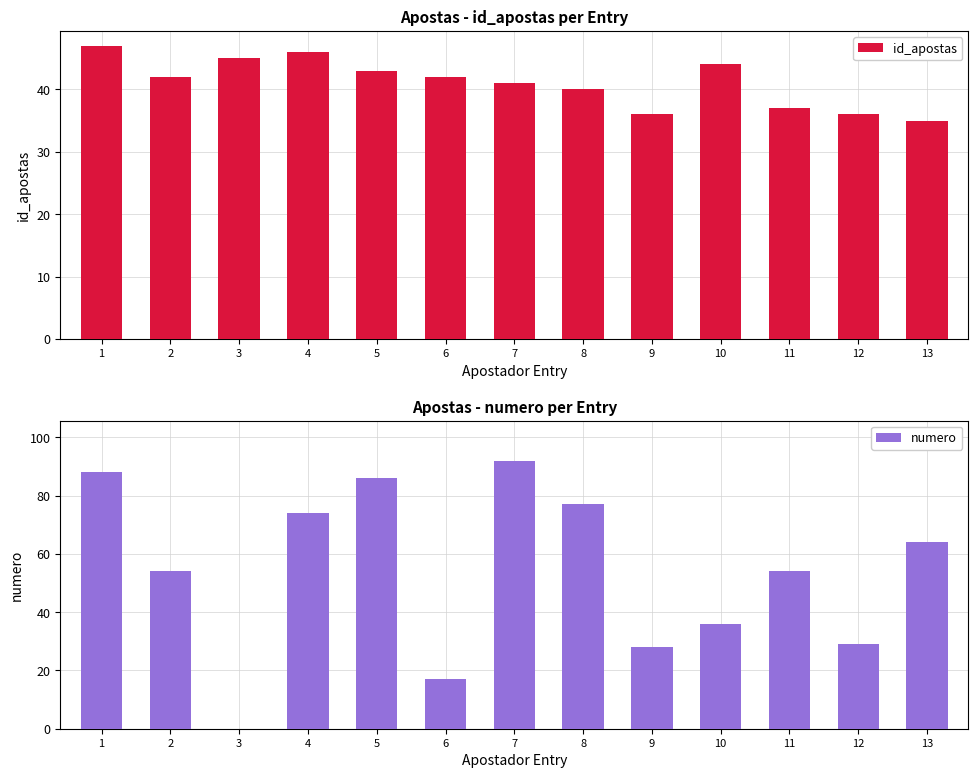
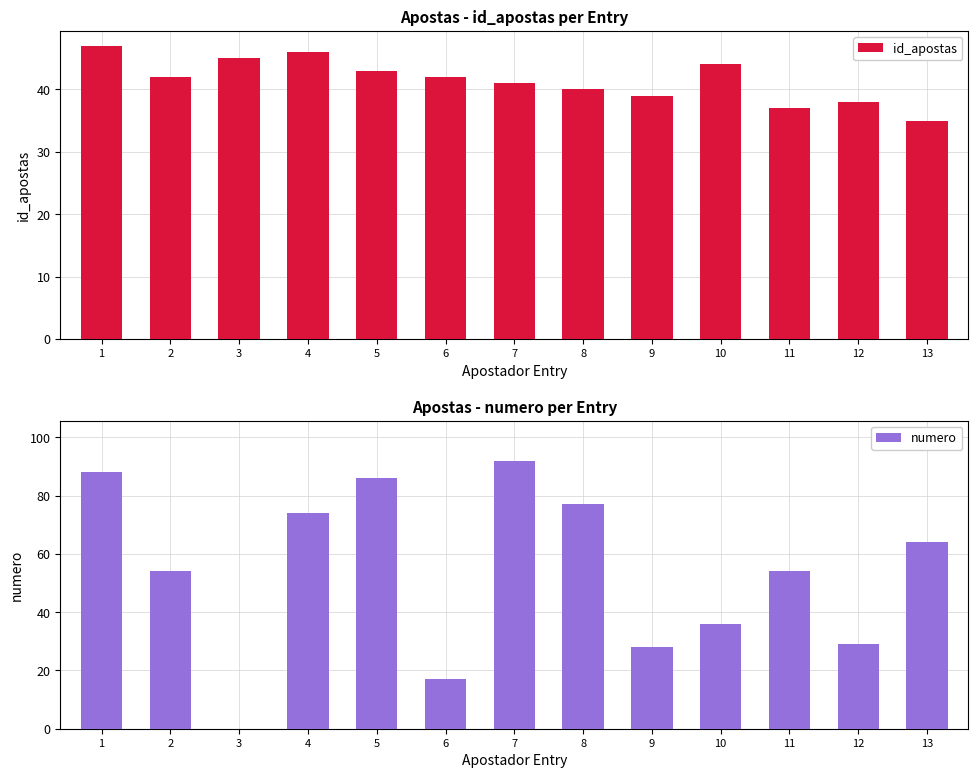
  {
    "Apostas - id_apostas per Entry": {
      "1": 47,
      "2": 42,
      "3": 45,
      "4": 46,
      "5": 43,
      "6": 42,
      "7": 41,
      "8": 40,
-     "9": 36,
+     "9": 39,
      "10": 44,
      "11": 37,
-     "12": 36,
+     "12": 38,
      "13": 35
    },
    "Apostas - numero per Entry": {
      "1": 88,
      "2": 54,
      "3": 0,
      "4": 74,
      "5": 86,
      "6": 17,
      "7": 92,
      "8": 77,
      "9": 28,
      "10": 36,
      "11": 54,
      "12": 29,
      "13": 64
    }
  }
